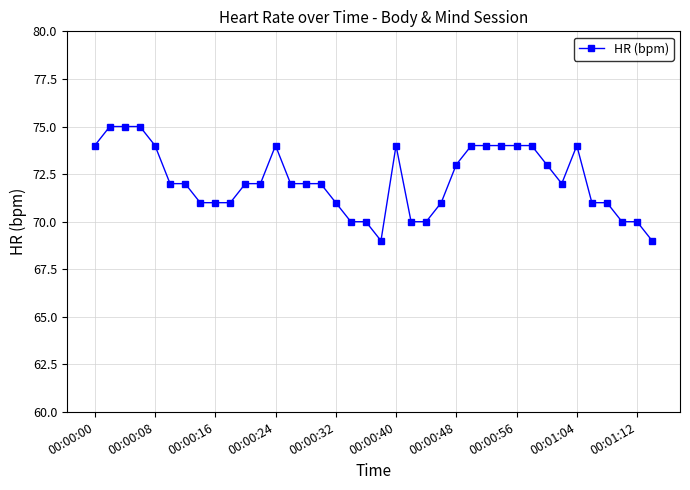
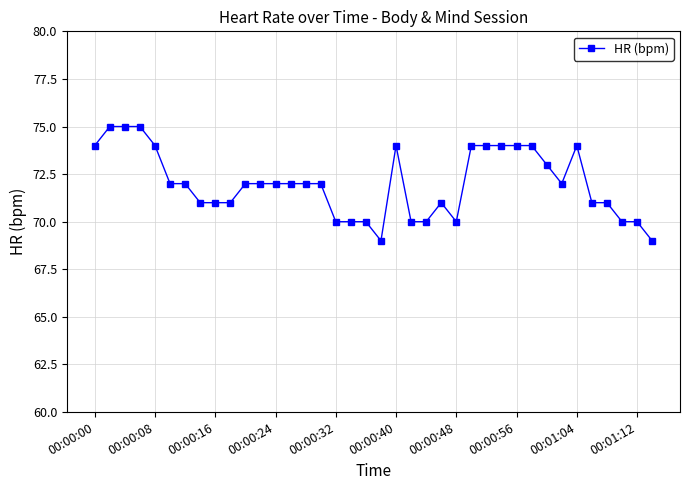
  {
    "00:00:00": 74,
    "00:00:08": 74,
    "00:00:16": 71,
-   "00:00:24": 74,
-   "00:00:32": 71,
+   "00:00:24": 72,
+   "00:00:32": 70,
    "00:00:40": 74,
-   "00:00:48": 73,
+   "00:00:48": 70,
    "00:00:56": 74,
    "00:01:04": 74,
    "00:01:12": 70
  }
